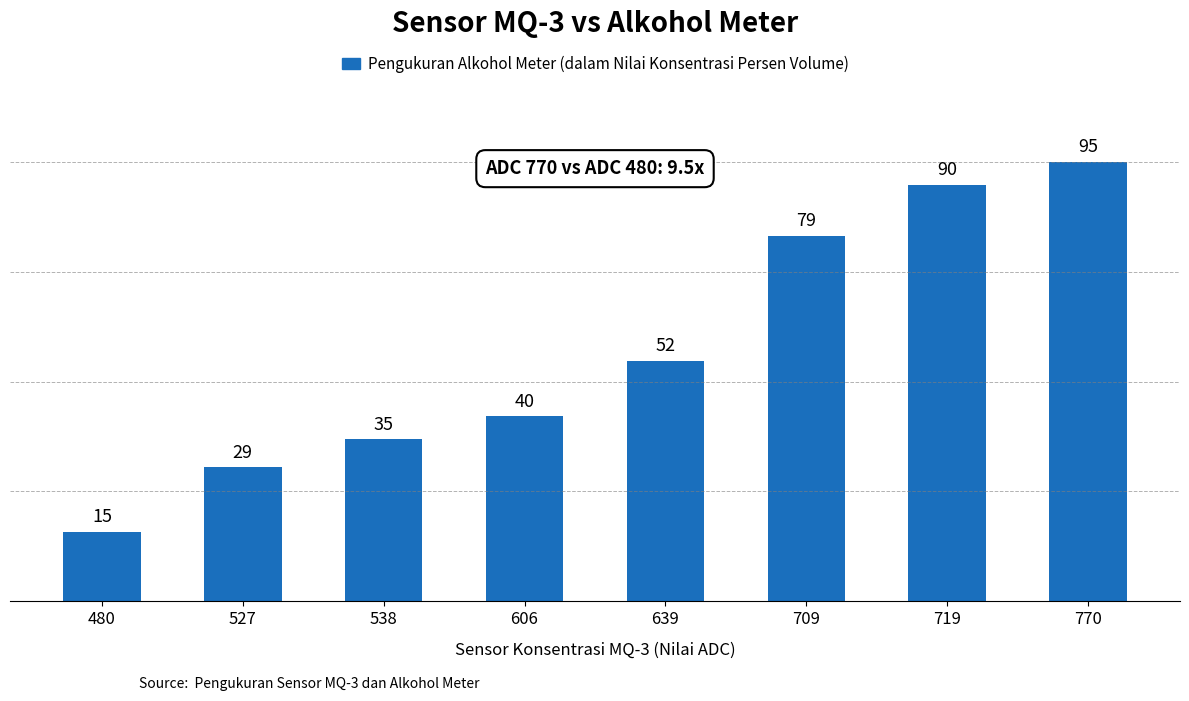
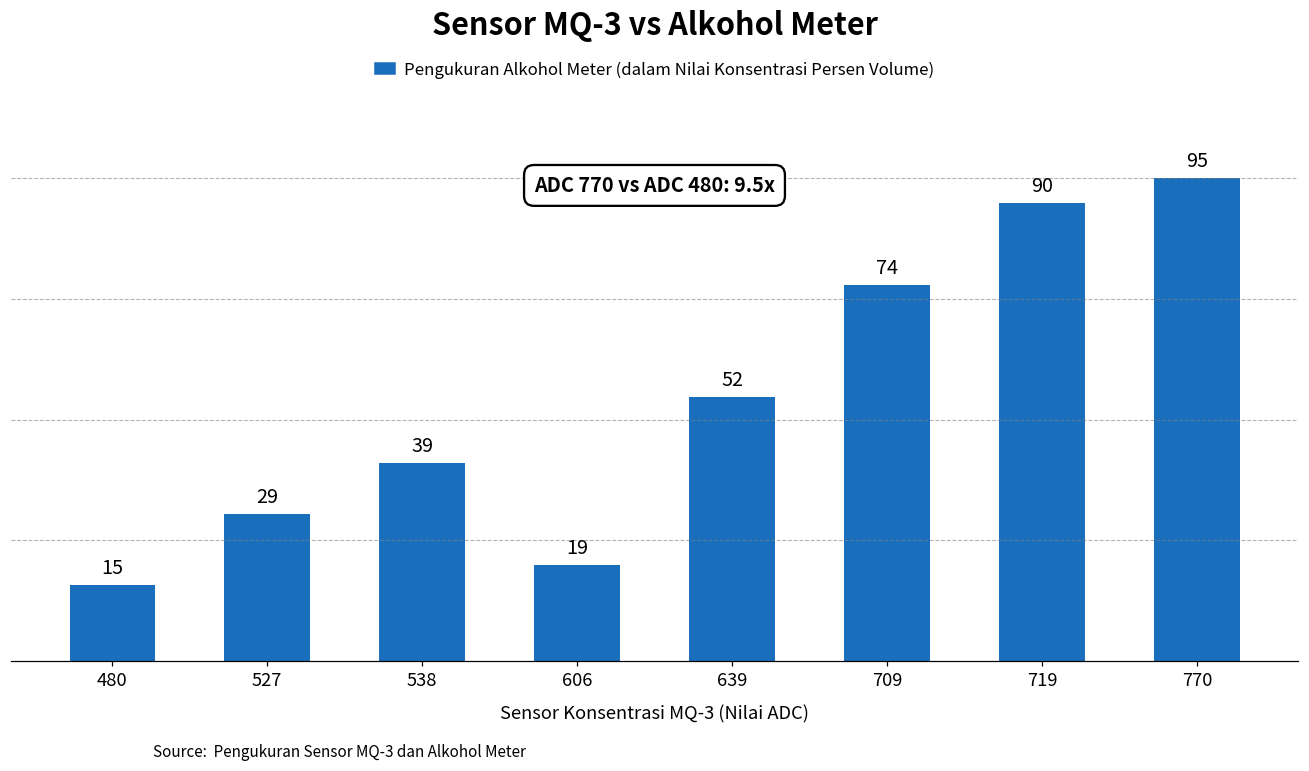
  {
    "480": 15,
    "527": 29,
-   "538": 35,
-   "606": 40,
+   "538": 39,
+   "606": 19,
    "639": 52,
-   "709": 79,
+   "709": 74,
    "719": 90,
    "770": 95
  }
